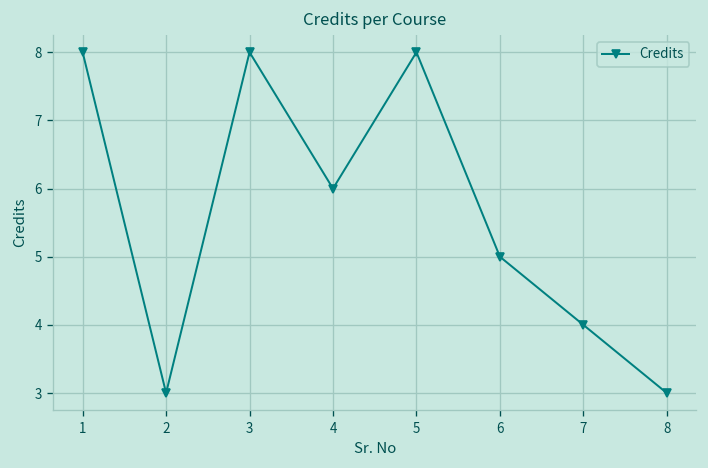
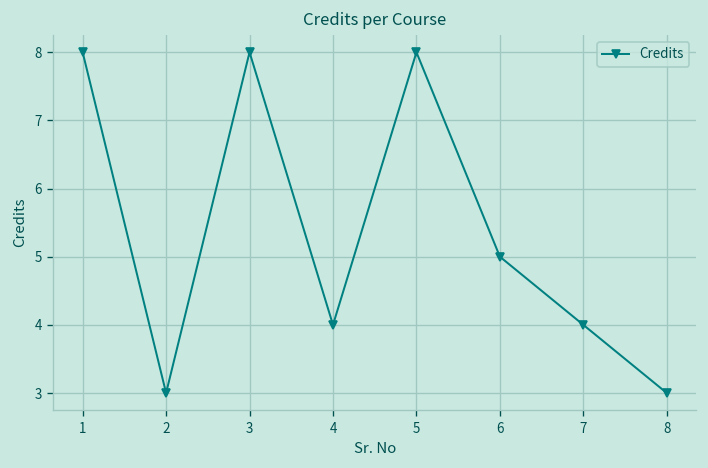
  {
    "1": 8,
    "2": 3,
    "3": 8,
-   "4": 6,
+   "4": 4,
    "5": 8,
    "6": 5,
    "7": 4,
    "8": 3
  }
